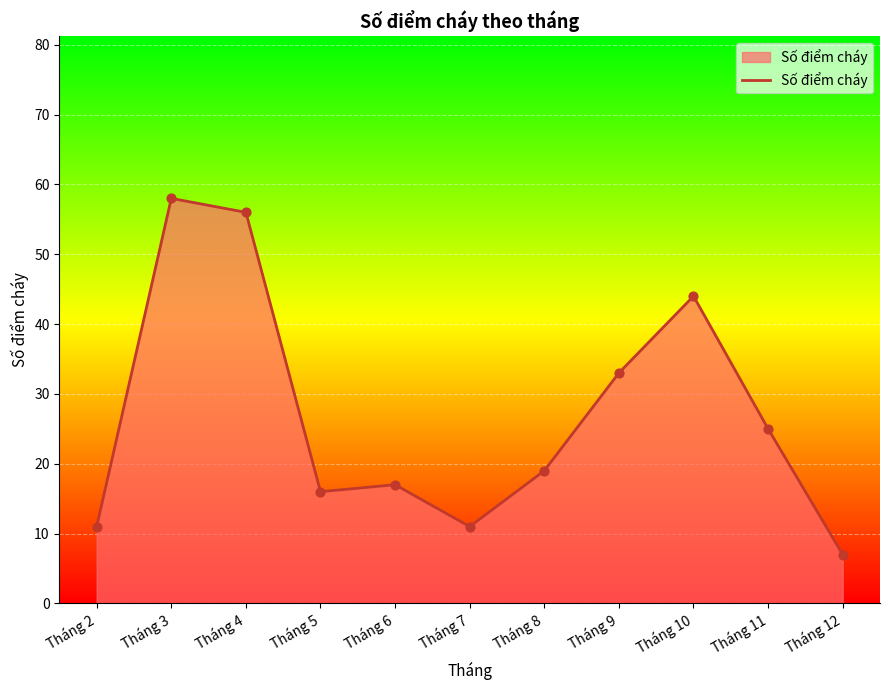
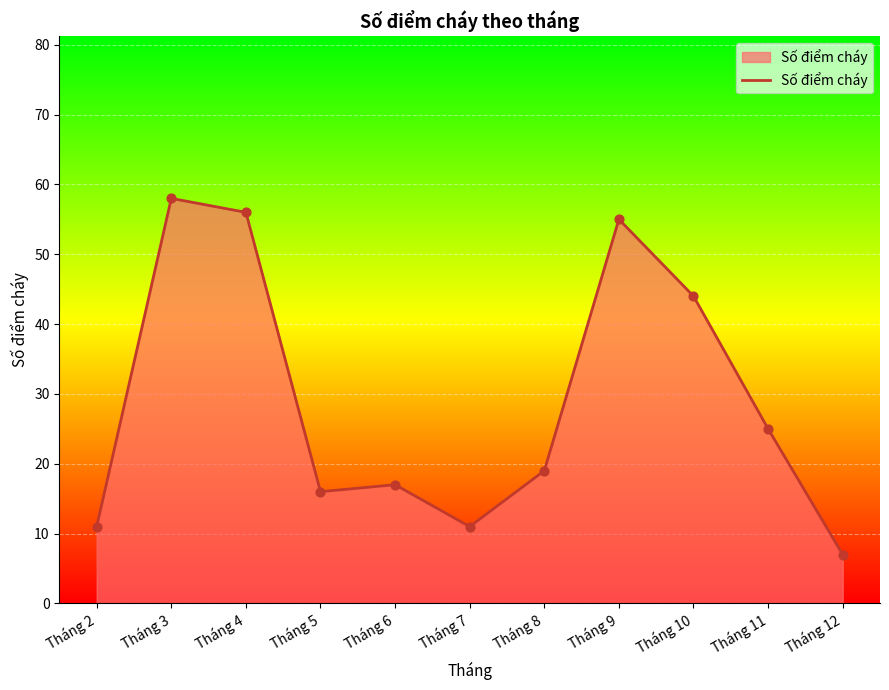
  {
    "Tháng 2": 11,
    "Tháng 3": 58,
    "Tháng 4": 56,
    "Tháng 5": 16,
    "Tháng 6": 17,
    "Tháng 7": 11,
    "Tháng 8": 19,
-   "Tháng 9": 33,
+   "Tháng 9": 55,
    "Tháng 10": 44,
    "Tháng 11": 25,
    "Tháng 12": 7
  }
